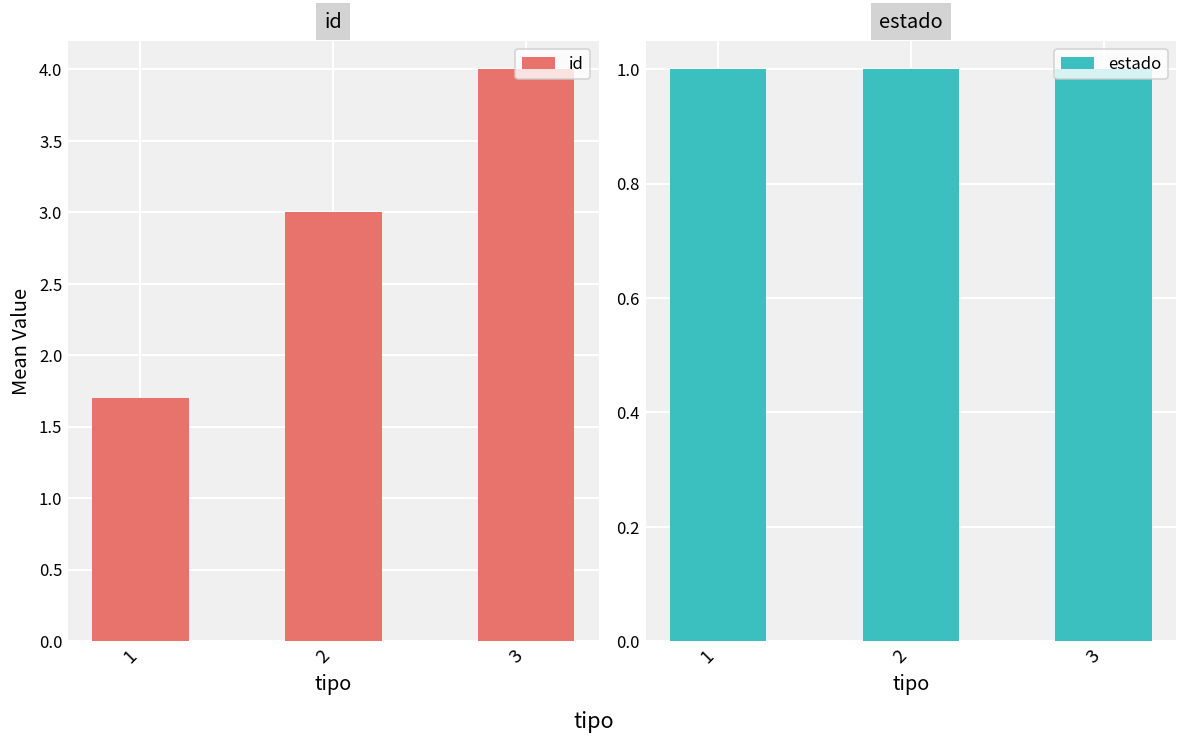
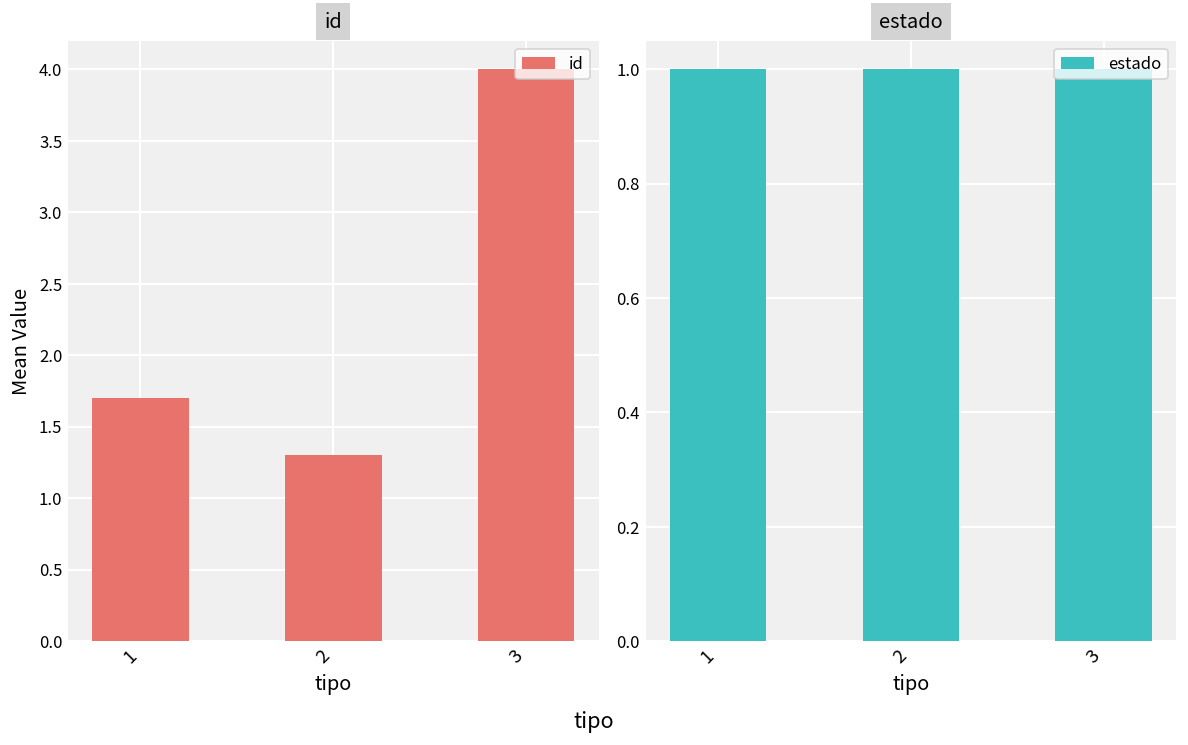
  {
    "id": {
      "1": 1.7,
-     "2": 3.0
+     "2": 1.3
    },
    "estado": {
      "1": 1.00,
      "2": 1.00
    }
  }
